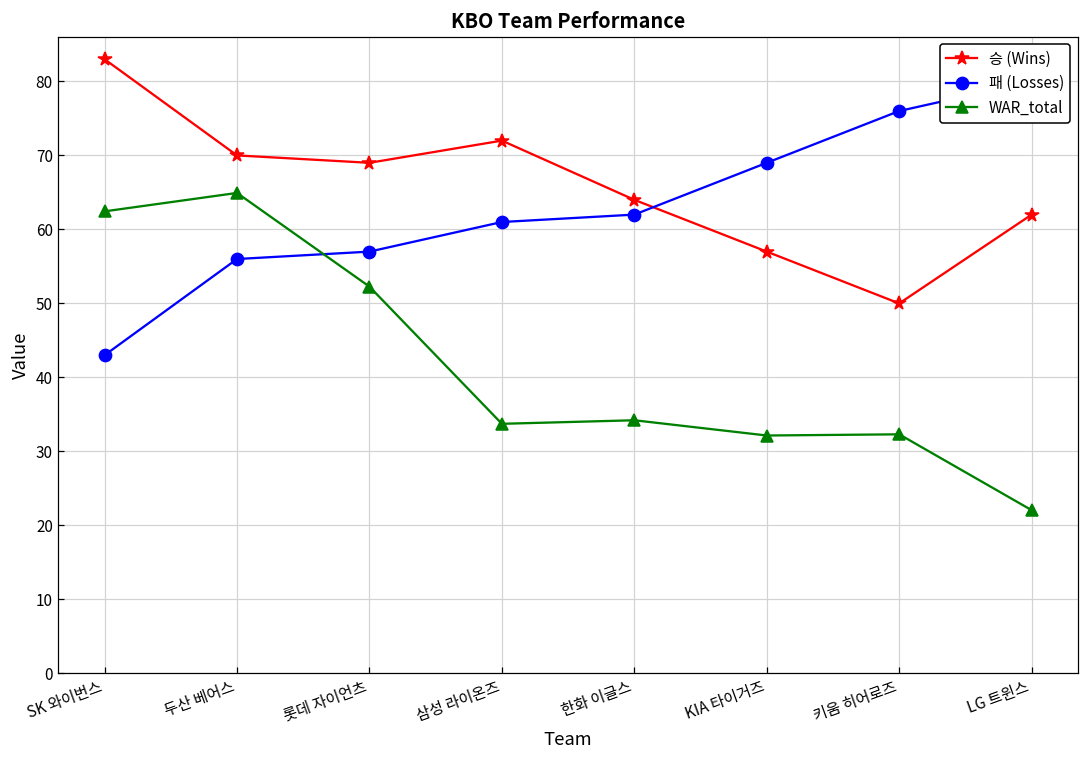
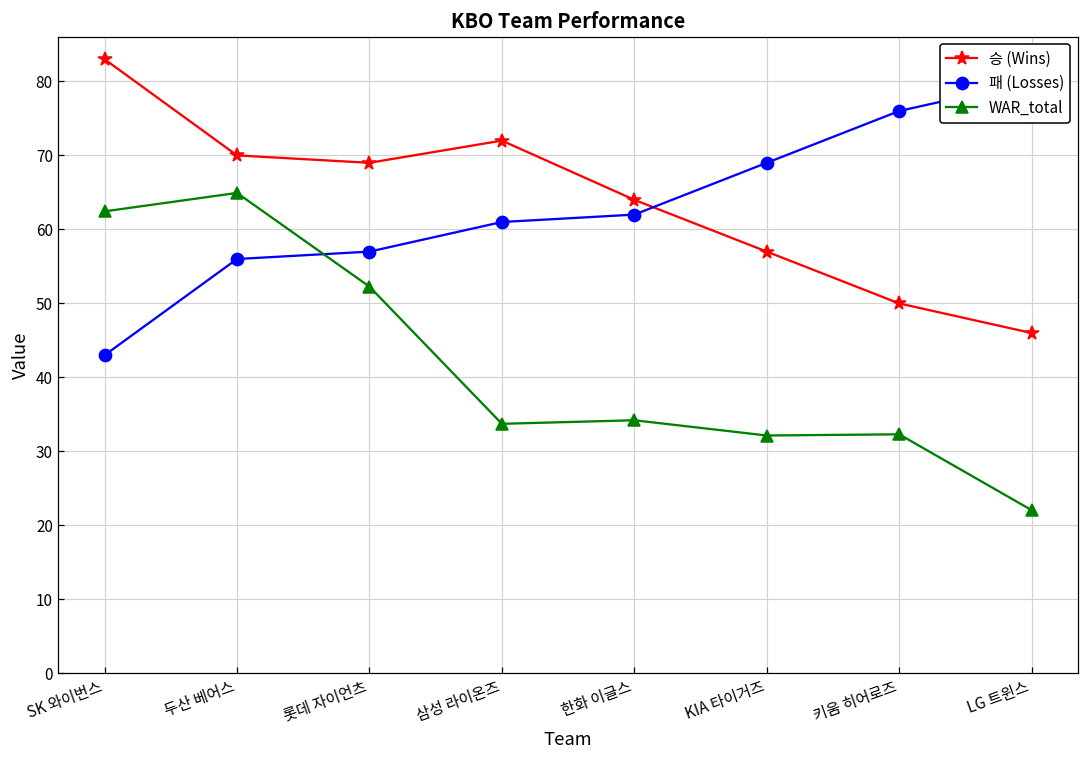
  {
    "승 (Wins)": {
      "SK 와이번스": 83,
      "두산 베어스": 70,
      "롯데 자이언츠": 69,
      "삼성 라이온즈": 72,
      "한화 이글스": 64,
      "KIA 타이거즈": 57,
      "키움 히어로즈": 50,
-     "LG 트윈스": 62
+     "LG 트윈스": 46
    },
    "패 (Losses)": {
      "SK 와이번스": 43,
      "두산 베어스": 56,
      "롯데 자이언츠": 57,
      "삼성 라이온즈": 61,
      "한화 이글스": 62,
      "KIA 타이거즈": 69,
      "키움 히어로즈": 76
    },
    "WAR_total": {
      "SK 와이번스": 62,
      "두산 베어스": 65,
      "롯데 자이언츠": 52,
      "삼성 라이온즈": 34,
      "한화 이글스": 34,
      "KIA 타이거즈": 32,
      "키움 히어로즈": 32,
      "LG 트윈스": 22
    }
  }
